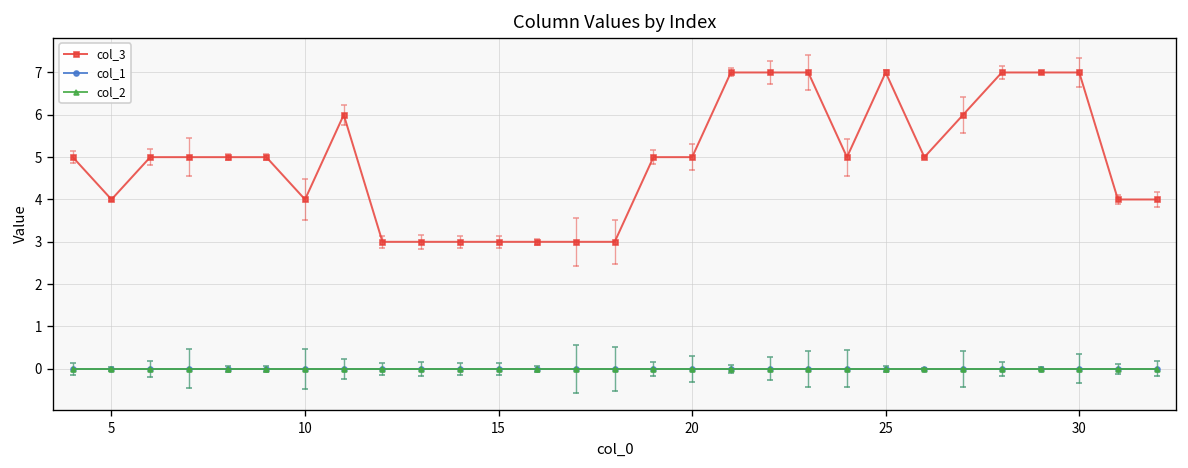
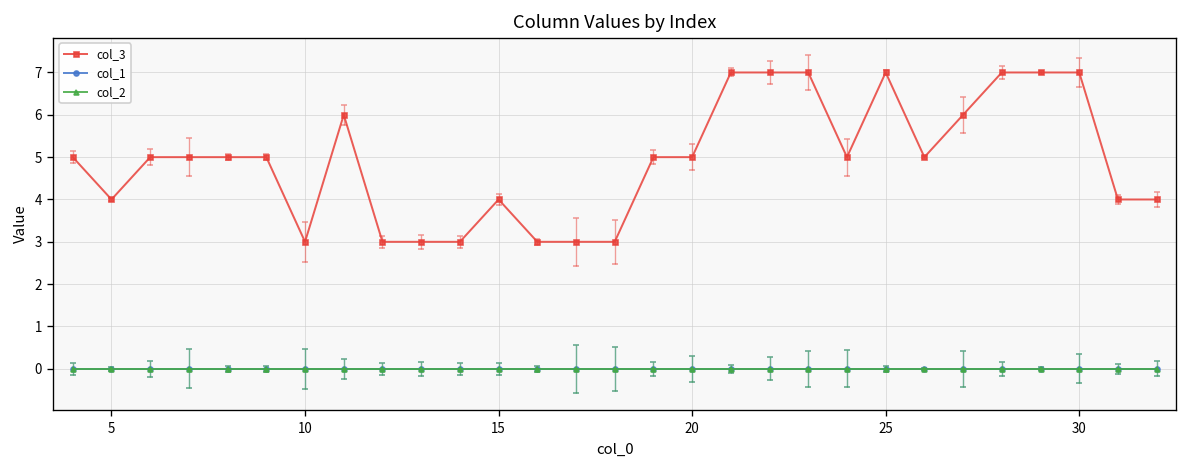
  {
    "col_3": {
-     "10": 4,
-     "15": 3,
+     "10": 3,
+     "15": 4,
      "20": 5,
      "30": 7
    },
    "col_2": {
      "10": 0,
      "15": 0,
      "20": 0,
      "30": 0
    }
  }
